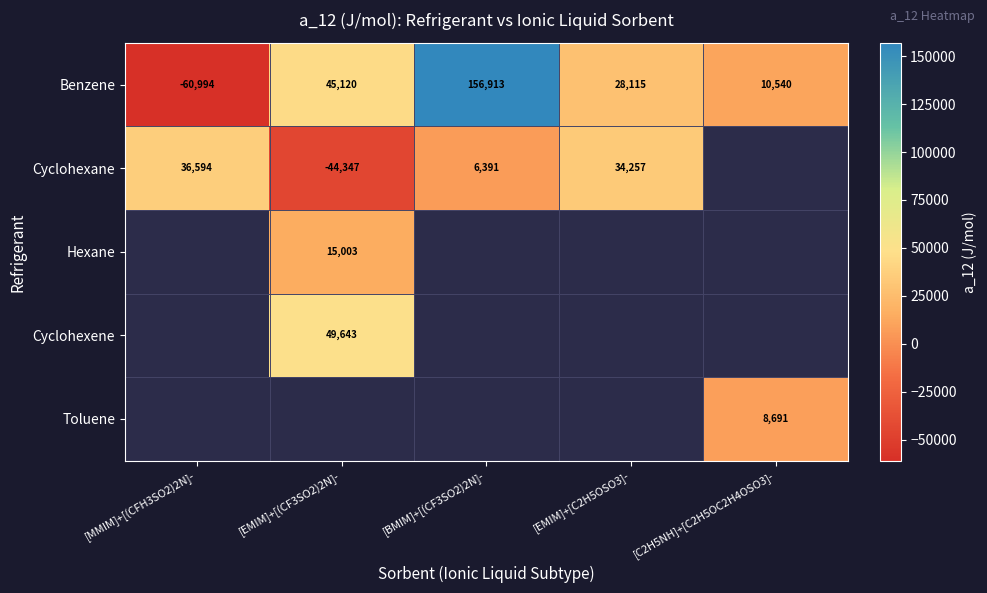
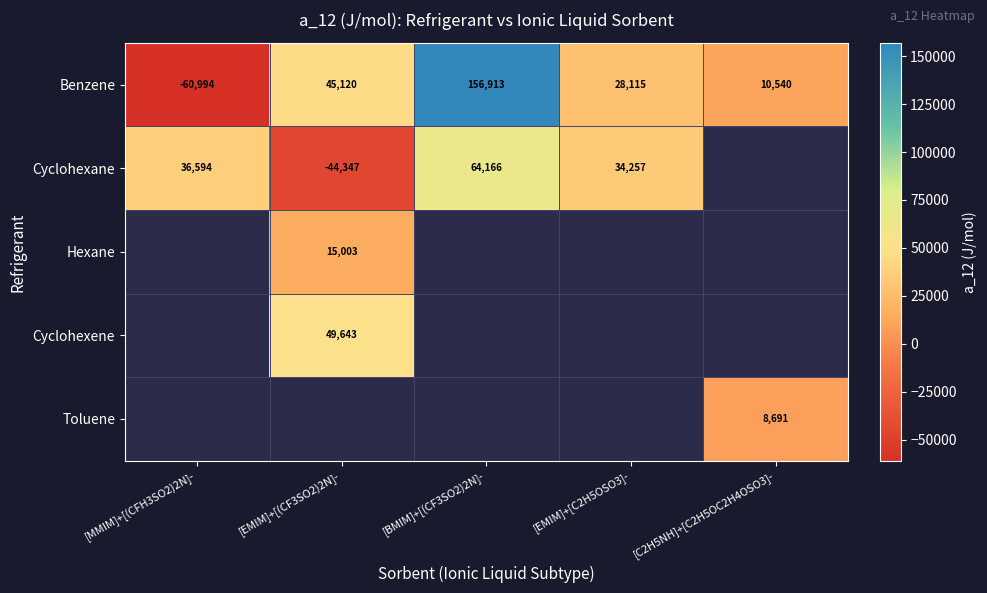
  {
    "Benzene": {
      "[MMIM]+[(CFH3SO2)2N]-": "-60,994",
      "[EMIM]+[(CF3SO2)2N]-": "45,120",
      "[BMIM]+[(CF3SO2)2N]-": "156,913",
      "[EMIM]+[C2H5OSO3]-": "28,115",
      "[C2H5NH]+[C2H5OC2H4OSO3]-": "10,540"
    },
    "Cyclohexane": {
      "[MMIM]+[(CFH3SO2)2N]-": "36,594",
      "[EMIM]+[(CF3SO2)2N]-": "-44,347",
-     "[BMIM]+[(CF3SO2)2N]-": "6,391",
+     "[BMIM]+[(CF3SO2)2N]-": "64,166",
      "[EMIM]+[C2H5OSO3]-": "34,257"
    },
    "Hexane": {
      "[EMIM]+[(CF3SO2)2N]-": "15,003"
    },
    "Cyclohexene": {
      "[EMIM]+[(CF3SO2)2N]-": "49,643"
    },
    "Toluene": {
      "[C2H5NH]+[C2H5OC2H4OSO3]-": "8,691"
    }
  }
